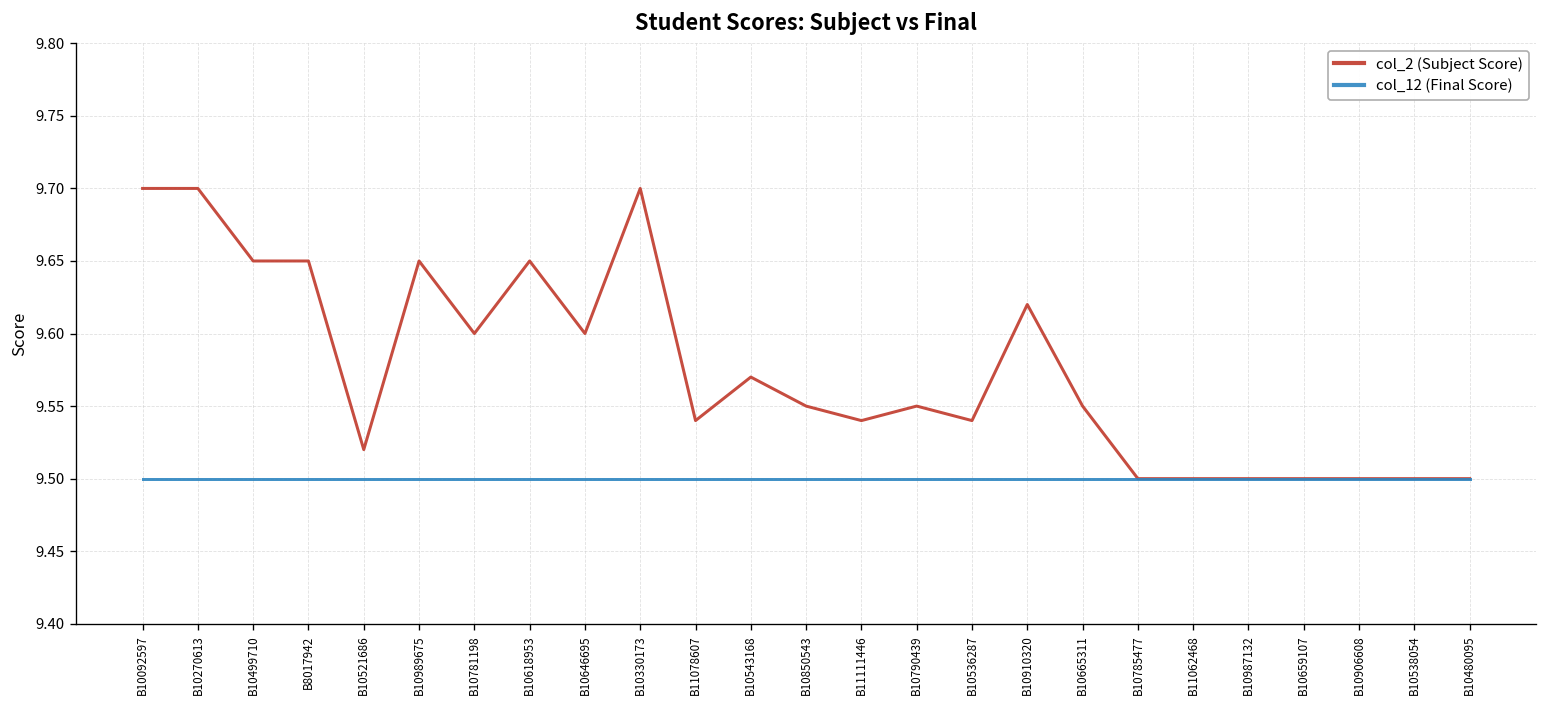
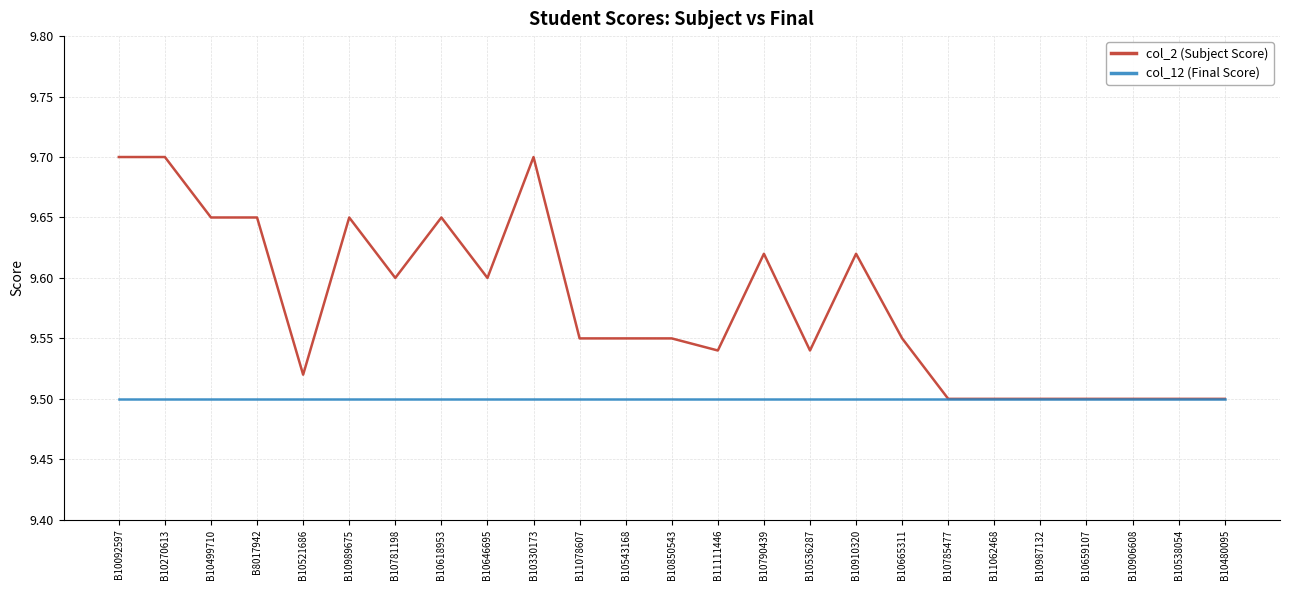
  {
    "col_2 (Subject Score)": {
      "B10092597": 9.70,
      "B10270613": 9.70,
      "B10499710": 9.65,
      "B8017942": 9.65,
      "B10521686": 9.52,
      "B10989675": 9.65,
      "B10781198": 9.60,
      "B10618953": 9.65,
      "B10646695": 9.60,
      "B10330173": 9.70,
-     "B11078607": 9.54,
-     "B10543168": 9.57,
+     "B11078607": 9.55,
+     "B10543168": 9.55,
      "B10850543": 9.55,
      "B11111446": 9.54,
-     "B10790439": 9.55,
+     "B10790439": 9.62,
      "B10536287": 9.54,
      "B10910320": 9.62,
      "B10665311": 9.55
    },
    "col_12 (Final Score)": {
      "B10092597": 9.50,
      "B10270613": 9.50,
      "B10499710": 9.50,
      "B8017942": 9.50,
      "B10521686": 9.50,
      "B10989675": 9.50,
      "B10781198": 9.50,
      "B10618953": 9.50,
      "B10646695": 9.50,
      "B10330173": 9.50,
      "B11078607": 9.50,
      "B10543168": 9.50,
      "B10850543": 9.50,
      "B11111446": 9.50,
      "B10790439": 9.50,
      "B10536287": 9.50,
      "B10910320": 9.50,
      "B10665311": 9.50
    }
  }
